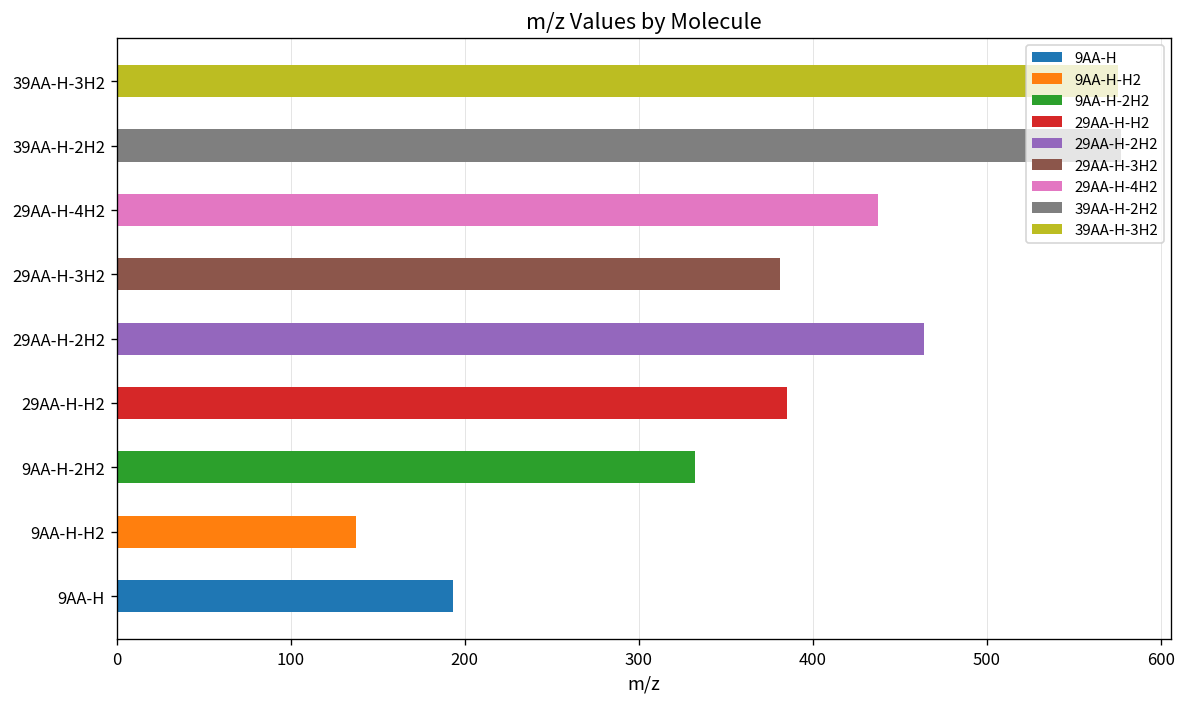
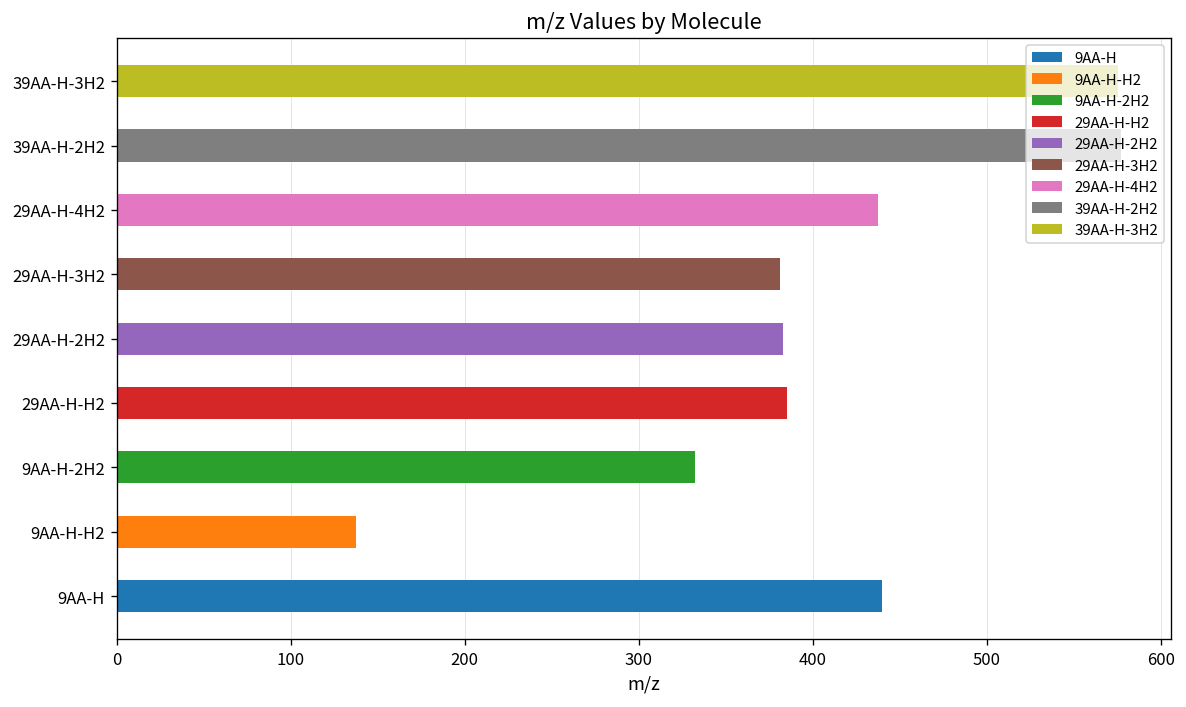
  {
    "29AA-H-4H2": 437,
    "29AA-H-3H2": 381,
-   "29AA-H-2H2": 464,
+   "29AA-H-2H2": 383,
    "29AA-H-H2": 385,
    "9AA-H-2H2": 332,
    "9AA-H-H2": 137,
-   "9AA-H": 193
+   "9AA-H": 440
  }
